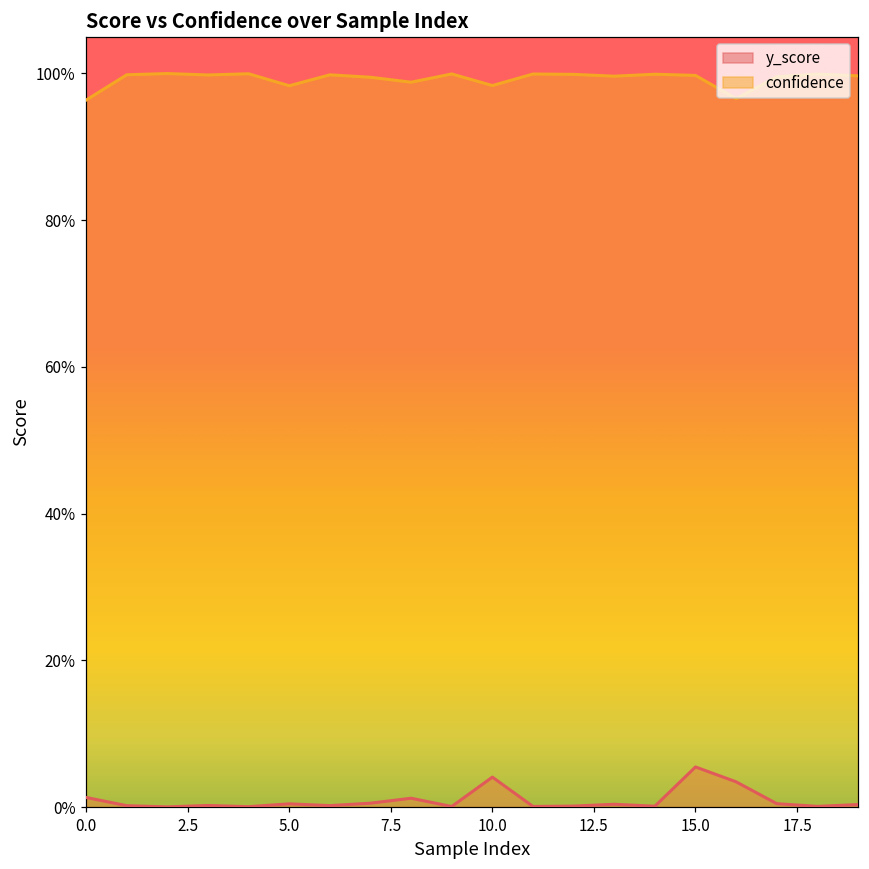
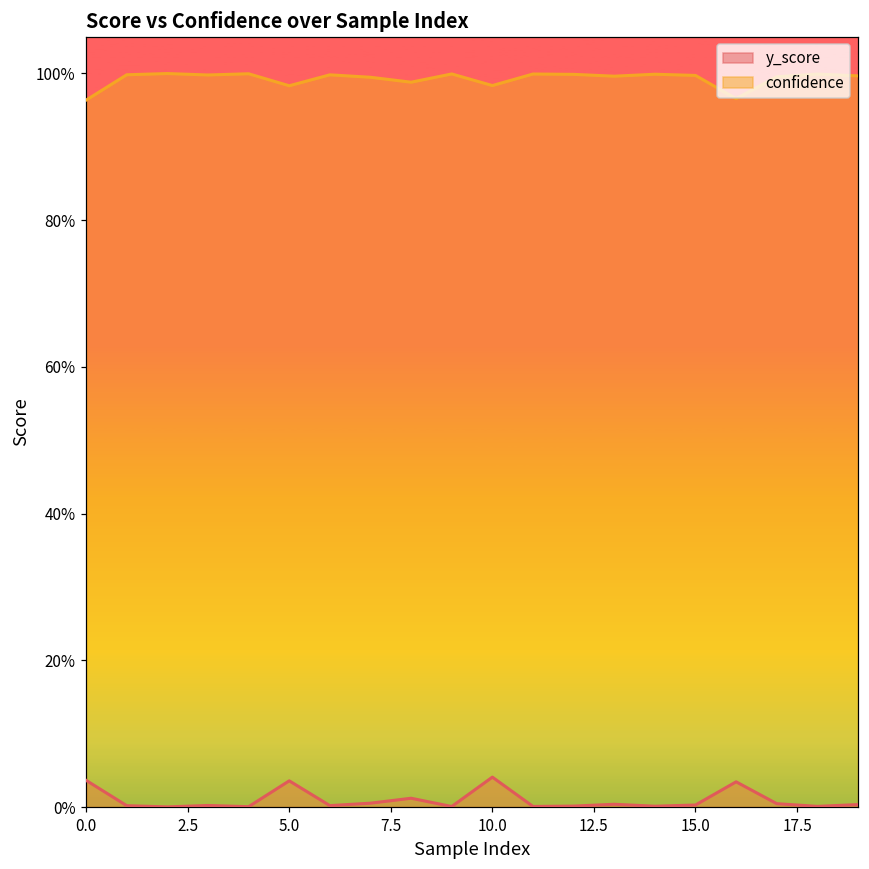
  {
    "y_score": {
-     "0.0": "1%",
-     "5.0": "0%",
+     "0.0": "4%",
+     "5.0": "4%",
      "10.0": "4%",
-     "15.0": "5%"
+     "15.0": "0%"
    },
    "confidence": {
      "0.0": "96%",
      "5.0": "98%",
      "10.0": "98%",
      "15.0": "100%"
    }
  }
